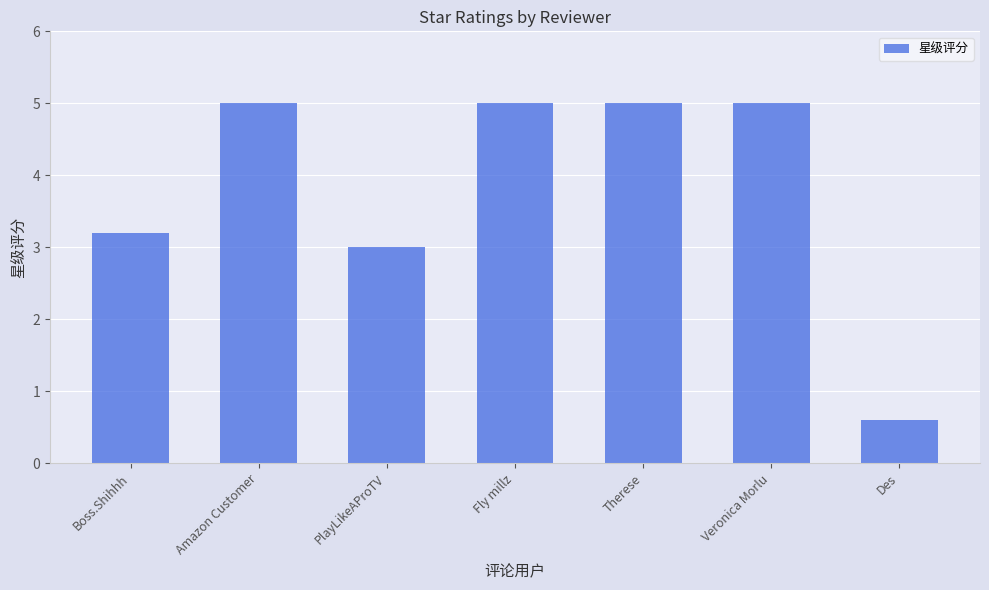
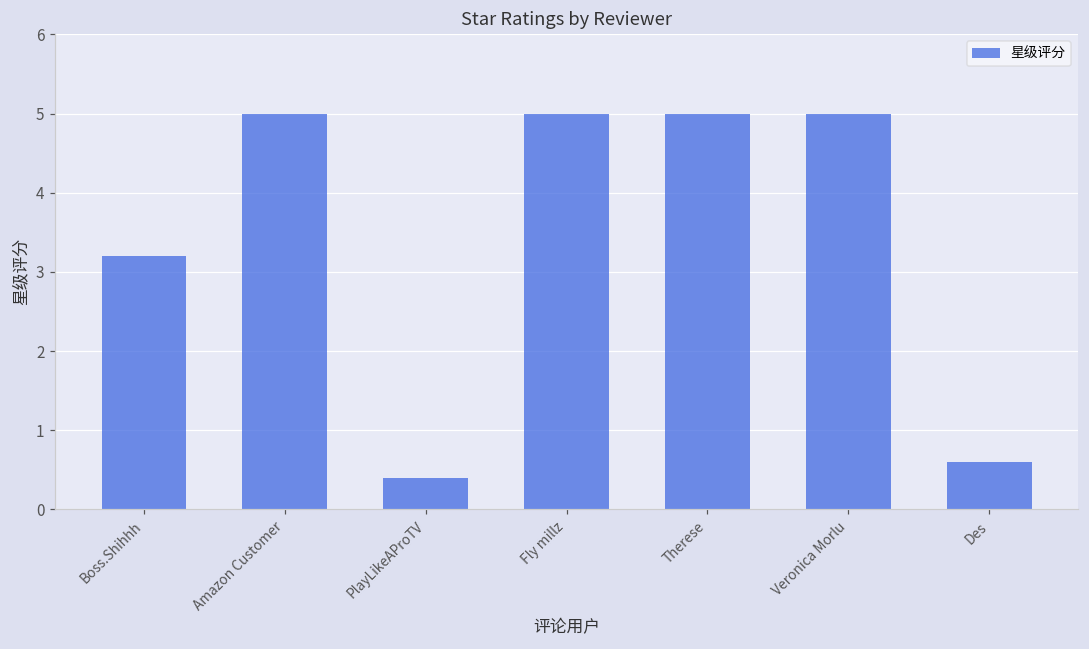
  {
    "Boss.Shihhh": 3.2,
    "Amazon Customer": 5.0,
-   "PlayLikeAProTV": 3.0,
+   "PlayLikeAProTV": 0.4,
    "Fly millz": 5.0,
    "Therese": 5.0,
    "Veronica Morlu": 5.0,
    "Des": 0.6
  }
